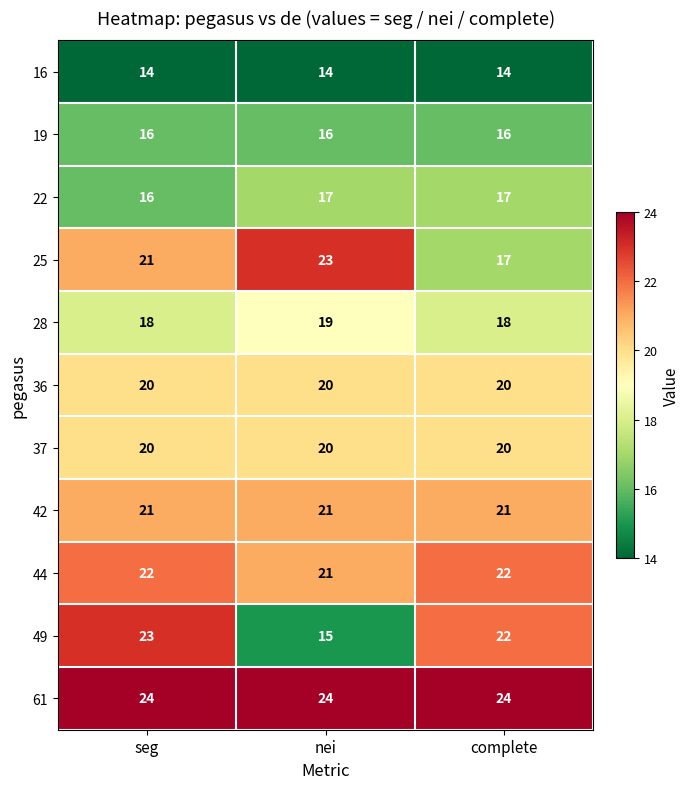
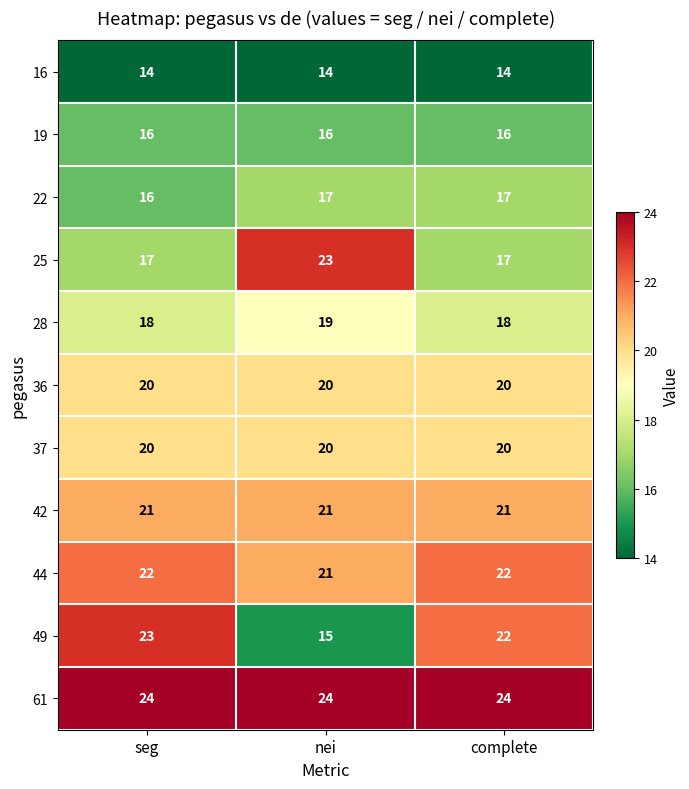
  {
    "16": {
      "seg": 14,
      "nei": 14,
      "complete": 14
    },
    "19": {
      "seg": 16,
      "nei": 16,
      "complete": 16
    },
    "22": {
      "seg": 16,
      "nei": 17,
      "complete": 17
    },
    "25": {
-     "seg": 21,
+     "seg": 17,
      "nei": 23,
      "complete": 17
    },
    "28": {
      "seg": 18,
      "nei": 19,
      "complete": 18
    },
    "36": {
      "seg": 20,
      "nei": 20,
      "complete": 20
    },
    "37": {
      "seg": 20,
      "nei": 20,
      "complete": 20
    },
    "42": {
      "seg": 21,
      "nei": 21,
      "complete": 21
    },
    "44": {
      "seg": 22,
      "nei": 21,
      "complete": 22
    },
    "49": {
      "seg": 23,
      "nei": 15,
      "complete": 22
    },
    "61": {
      "seg": 24,
      "nei": 24,
      "complete": 24
    }
  }
